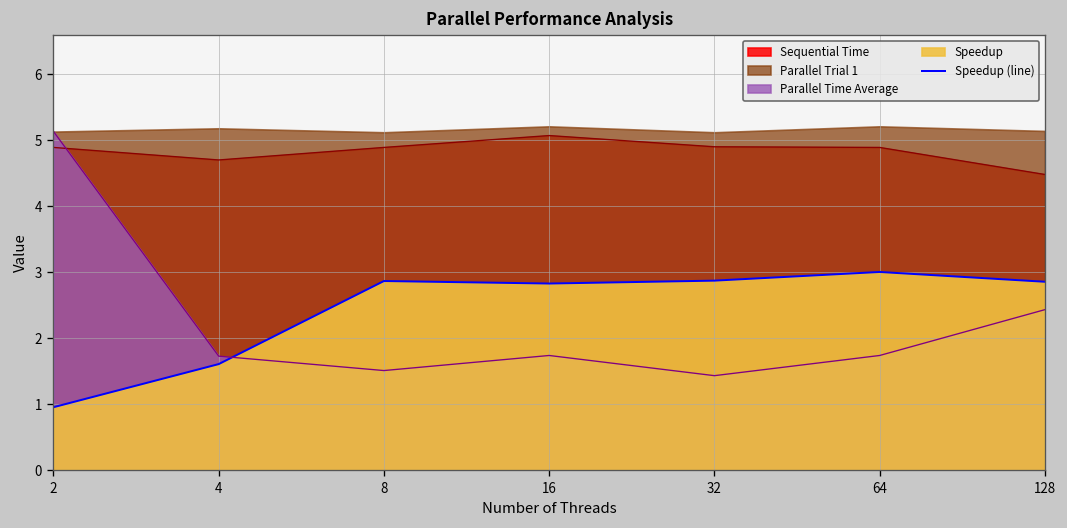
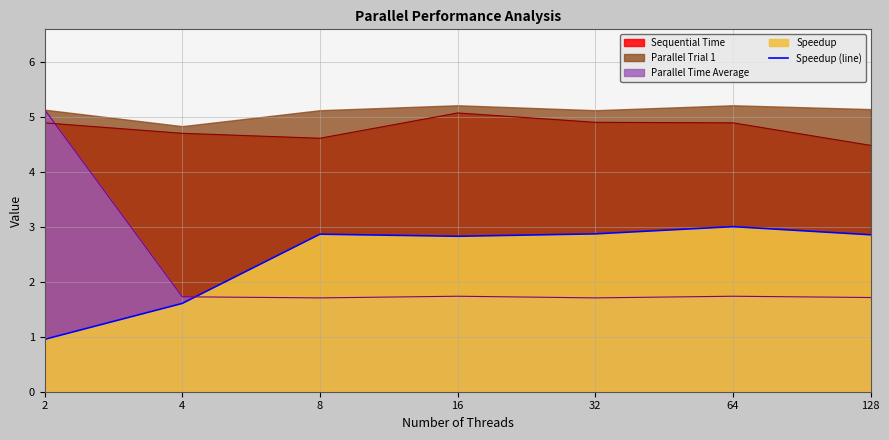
  {
    "Sequential Time": {
      "2": 4.9,
      "4": 4.7,
-     "8": 4.9,
+     "8": 4.6,
      "16": 5.1,
      "32": 4.9,
      "64": 4.9,
      "128": 4.5
    },
    "Parallel Trial 1": {
-     "4": 5.2,
+     "4": 4.8,
      "8": 5.1,
      "16": 5.2,
      "32": 5.1,
      "64": 5.2,
      "128": 5.1
    },
    "Parallel Time Average": {
      "4": 1.7,
-     "8": 1.5,
+     "8": 1.7,
      "16": 1.7,
-     "32": 1.4,
+     "32": 1.7,
      "64": 1.7,
-     "128": 2.4
+     "128": 1.7
    },
    "Speedup": {
      "2": 1.0,
      "4": 1.6,
      "8": 2.9,
      "16": 2.8,
      "32": 2.9,
      "64": 3.0,
      "128": 2.9
    }
  }
